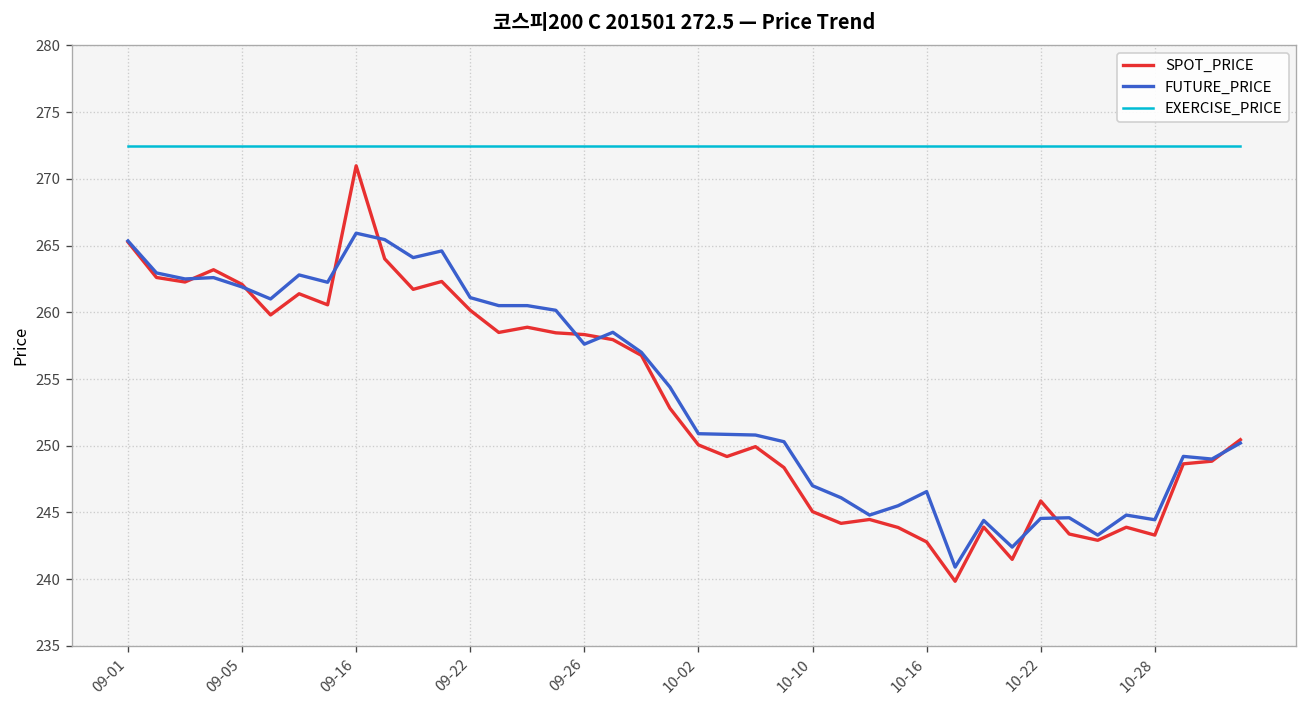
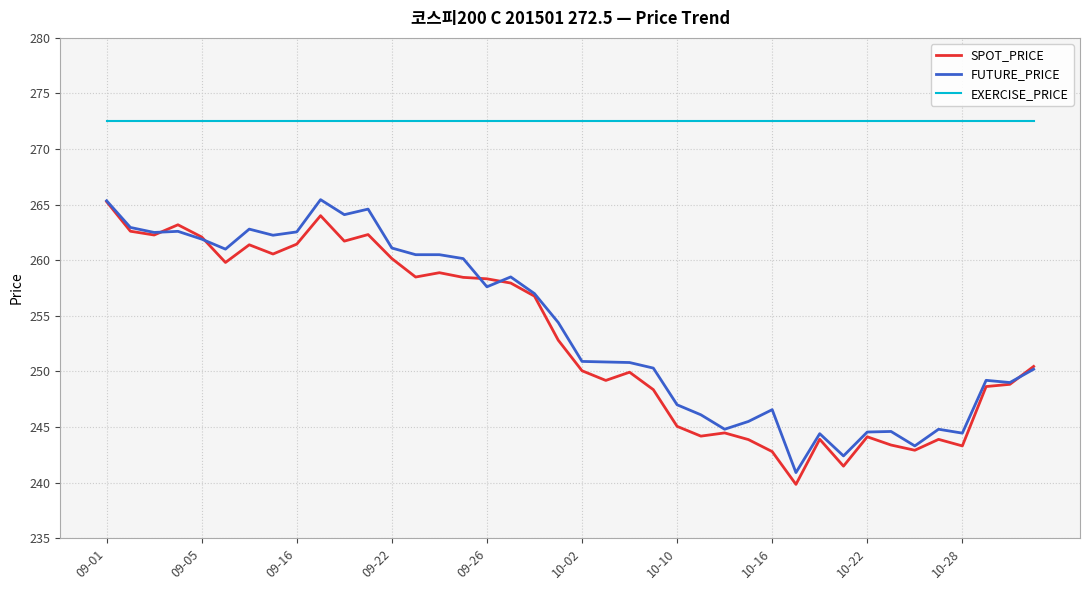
  {
    "SPOT_PRICE": {
-     "09-16": 271.0,
+     "09-16": 261.5,
      "09-22": 260.2,
      "09-26": 258.3,
      "10-02": 250.1,
      "10-10": 245.1,
      "10-16": 242.8,
-     "10-22": 245.9,
+     "10-22": 244.1,
      "10-28": 243.3
    },
    "FUTURE_PRICE": {
-     "09-16": 265.9,
+     "09-16": 262.6,
      "09-22": 261.1,
      "09-26": 257.6,
      "10-02": 250.9,
      "10-10": 247.0,
      "10-16": 246.6,
      "10-22": 244.6,
      "10-28": 244.5
    },
    "EXERCISE_PRICE": {
      "09-01": 272.5,
      "09-05": 272.5,
      "09-16": 272.5,
      "09-22": 272.5,
      "09-26": 272.5,
      "10-02": 272.5,
      "10-10": 272.5,
      "10-16": 272.5,
      "10-22": 272.5,
      "10-28": 272.5
    }
  }
